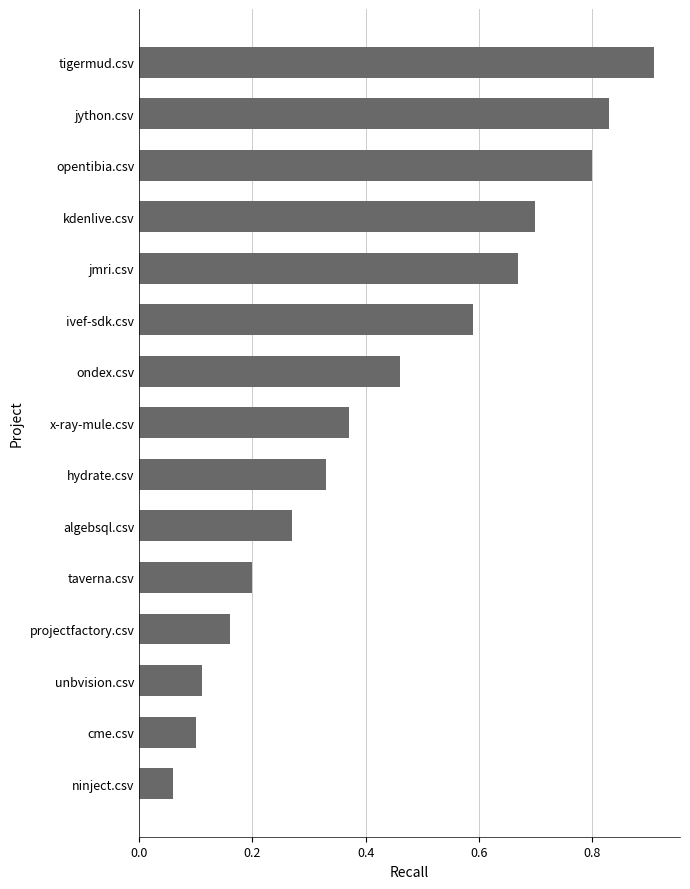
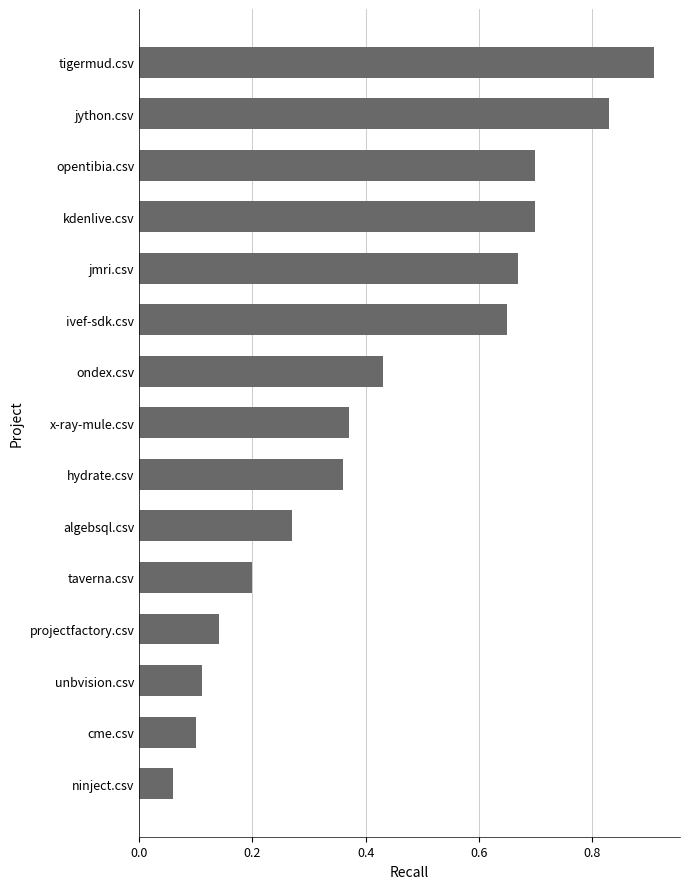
  {
    "tigermud.csv": 0.91,
    "jython.csv": 0.83,
-   "opentibia.csv": 0.8,
+   "opentibia.csv": 0.7,
    "kdenlive.csv": 0.70,
    "jmri.csv": 0.67,
-   "ivef-sdk.csv": 0.59,
-   "ondex.csv": 0.46,
+   "ivef-sdk.csv": 0.65,
+   "ondex.csv": 0.43,
    "x-ray-mule.csv": 0.37,
-   "hydrate.csv": 0.33,
+   "hydrate.csv": 0.36,
    "algebsql.csv": 0.27,
    "taverna.csv": 0.20,
-   "projectfactory.csv": 0.16,
+   "projectfactory.csv": 0.14,
    "unbvision.csv": 0.11,
    "cme.csv": 0.10,
    "ninject.csv": 0.06
  }
